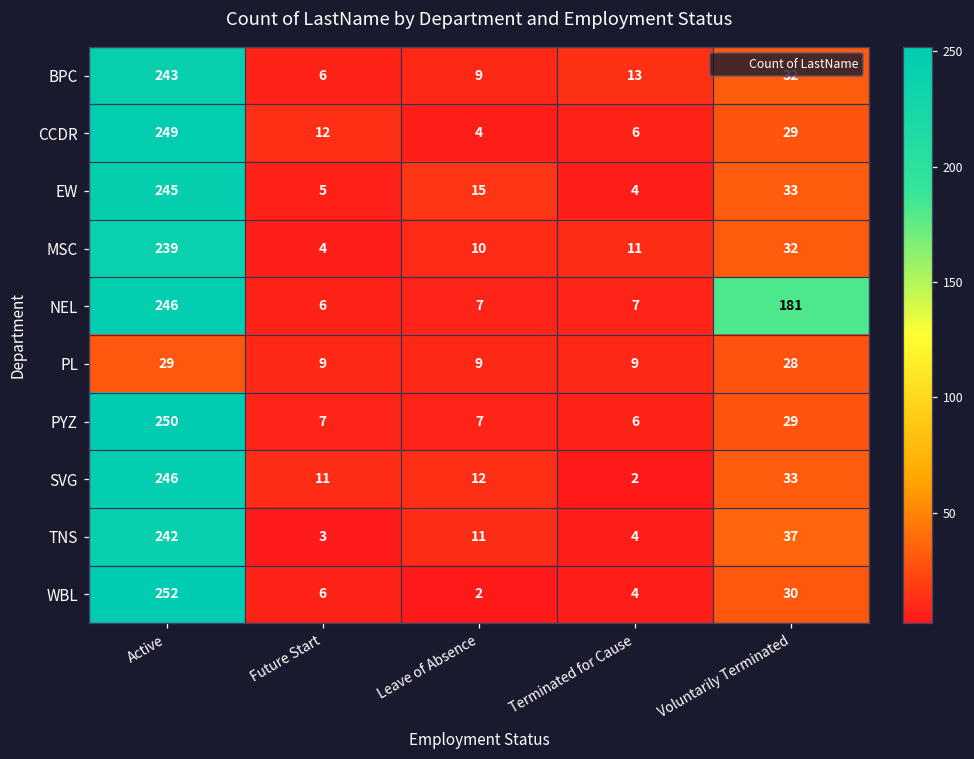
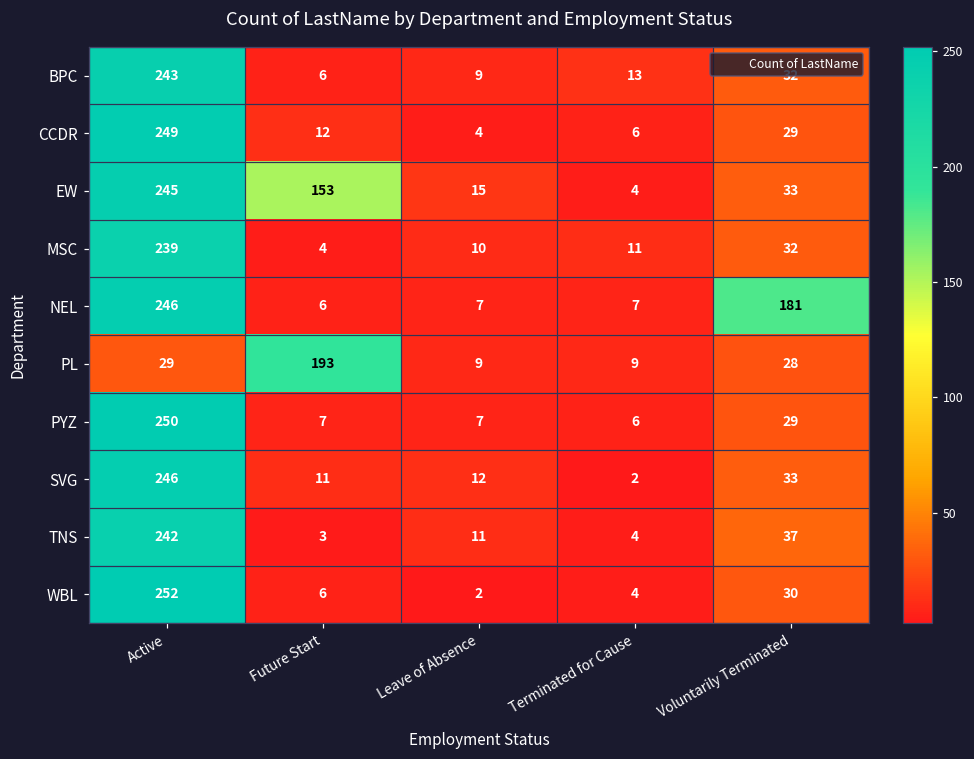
  {
    "BPC": {
      "Active": 243,
      "Future Start": 6,
      "Leave of Absence": 9,
      "Terminated for Cause": 13
    },
    "CCDR": {
      "Active": 249,
      "Future Start": 12,
      "Leave of Absence": 4,
      "Terminated for Cause": 6,
      "Voluntarily Terminated": 29
    },
    "EW": {
      "Active": 245,
-     "Future Start": 5,
+     "Future Start": 153,
      "Leave of Absence": 15,
      "Terminated for Cause": 4,
      "Voluntarily Terminated": 33
    },
    "MSC": {
      "Active": 239,
      "Future Start": 4,
      "Leave of Absence": 10,
      "Terminated for Cause": 11,
      "Voluntarily Terminated": 32
    },
    "NEL": {
      "Active": 246,
      "Future Start": 6,
      "Leave of Absence": 7,
      "Terminated for Cause": 7,
      "Voluntarily Terminated": 181
    },
    "PL": {
      "Active": 29,
-     "Future Start": 9,
+     "Future Start": 193,
      "Leave of Absence": 9,
      "Terminated for Cause": 9,
      "Voluntarily Terminated": 28
    },
    "PYZ": {
      "Active": 250,
      "Future Start": 7,
      "Leave of Absence": 7,
      "Terminated for Cause": 6,
      "Voluntarily Terminated": 29
    },
    "SVG": {
      "Active": 246,
      "Future Start": 11,
      "Leave of Absence": 12,
      "Terminated for Cause": 2,
      "Voluntarily Terminated": 33
    },
    "TNS": {
      "Active": 242,
      "Future Start": 3,
      "Leave of Absence": 11,
      "Terminated for Cause": 4,
      "Voluntarily Terminated": 37
    },
    "WBL": {
      "Active": 252,
      "Future Start": 6,
      "Leave of Absence": 2,
      "Terminated for Cause": 4,
      "Voluntarily Terminated": 30
    }
  }
